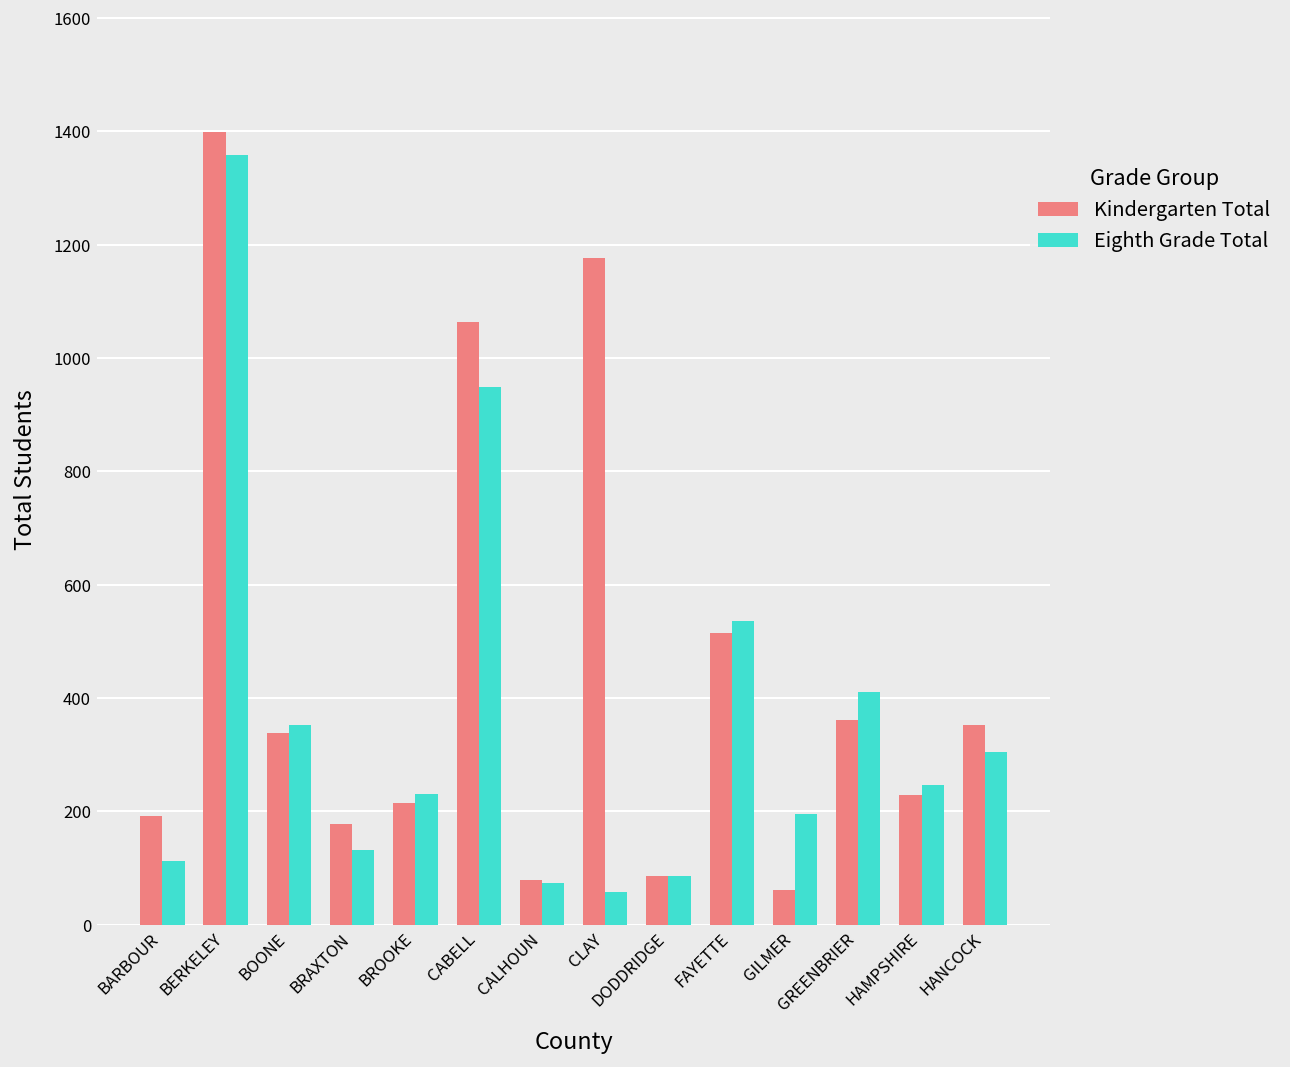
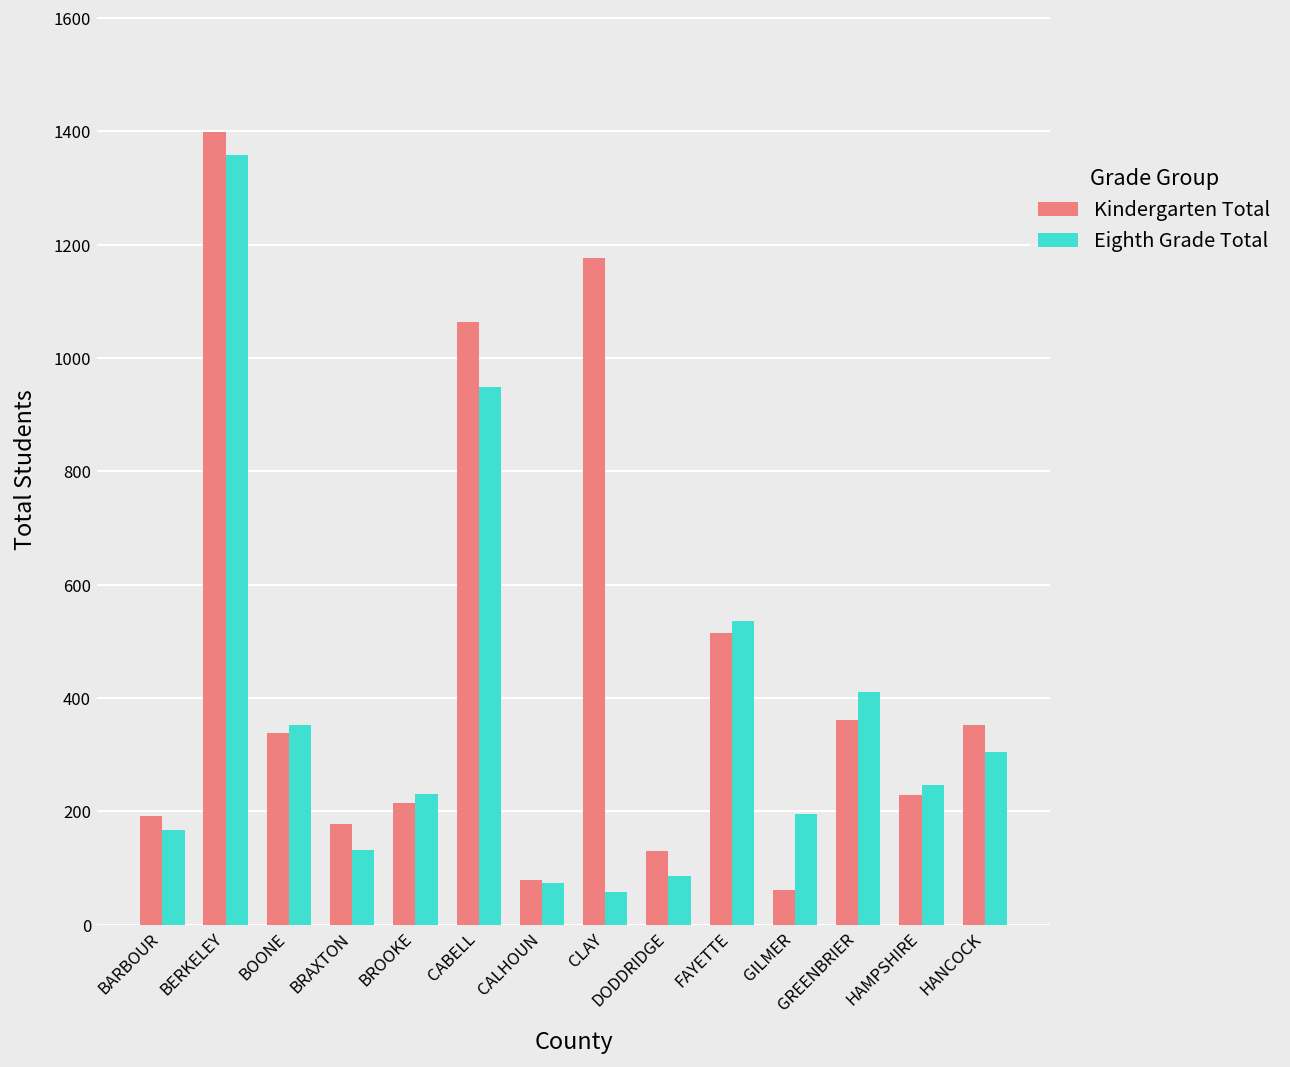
  {
    "Kindergarten Total": {
      "BARBOUR": 190,
      "BERKELEY": 1400,
      "BOONE": 340,
      "BRAXTON": 180,
      "BROOKE": 220,
      "CABELL": 1060,
      "CALHOUN": 80,
      "CLAY": 1180,
-     "DODDRIDGE": 90,
+     "DODDRIDGE": 130,
      "FAYETTE": 520,
      "GILMER": 60,
      "GREENBRIER": 360,
      "HAMPSHIRE": 230,
      "HANCOCK": 350
    },
    "Eighth Grade Total": {
-     "BARBOUR": 110,
+     "BARBOUR": 170,
      "BERKELEY": 1360,
      "BOONE": 350,
      "BRAXTON": 130,
      "BROOKE": 230,
      "CABELL": 950,
      "CALHOUN": 70,
      "CLAY": 60,
      "DODDRIDGE": 90,
      "FAYETTE": 540,
      "GILMER": 200,
      "GREENBRIER": 410,
      "HAMPSHIRE": 250,
      "HANCOCK": 310
    }
  }
